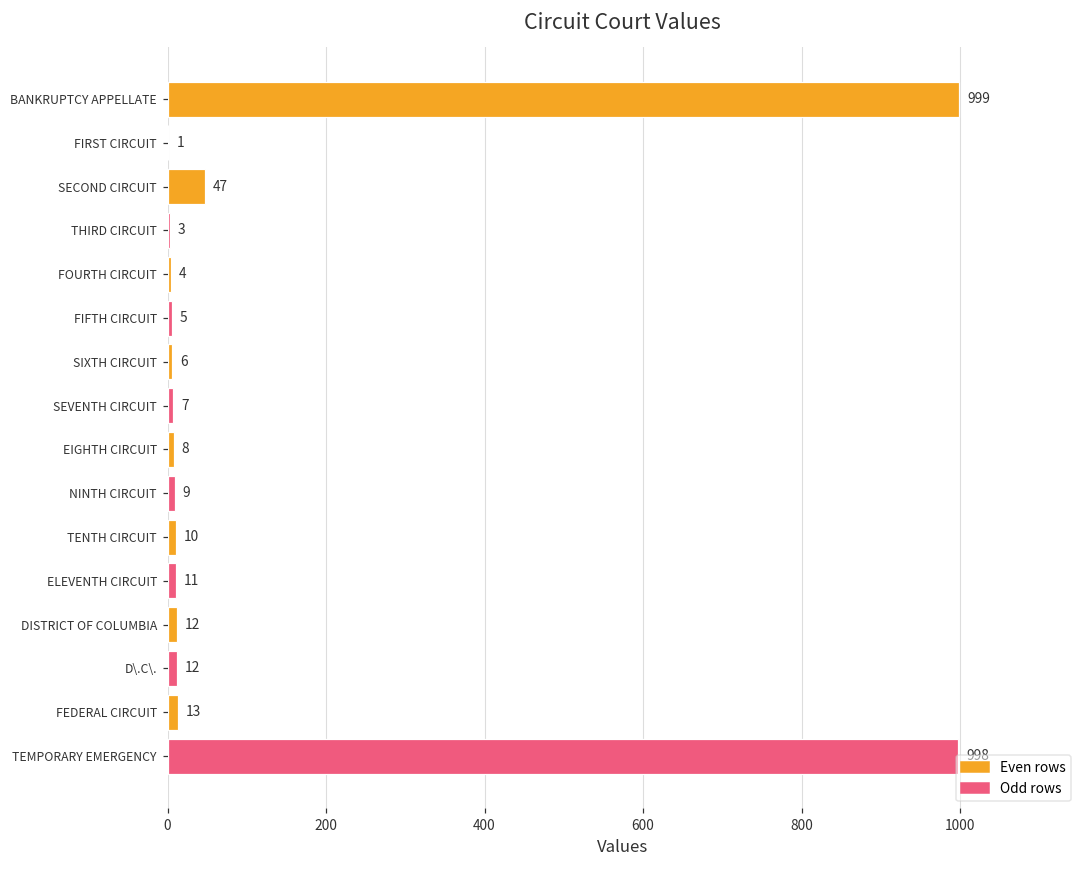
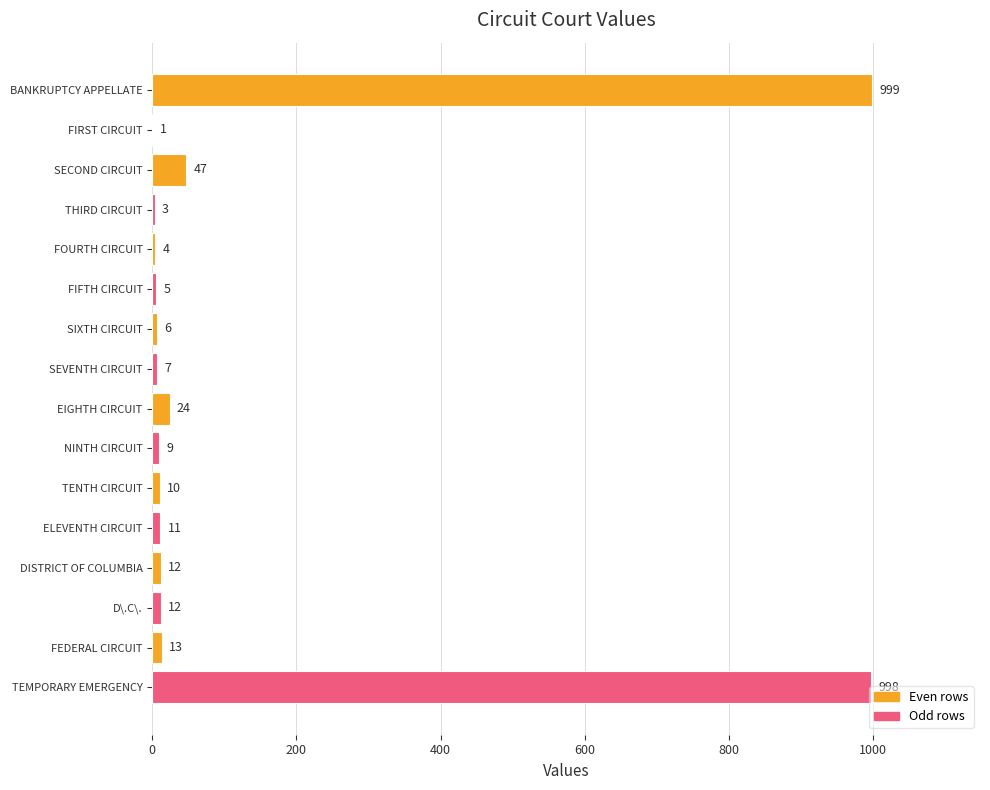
  {
    "BANKRUPTCY APPELLATE": 999,
    "FIRST CIRCUIT": 1,
    "SECOND CIRCUIT": 47,
    "THIRD CIRCUIT": 3,
    "FOURTH CIRCUIT": 4,
    "FIFTH CIRCUIT": 5,
    "SIXTH CIRCUIT": 6,
    "SEVENTH CIRCUIT": 7,
-   "EIGHTH CIRCUIT": 8,
+   "EIGHTH CIRCUIT": 24,
    "NINTH CIRCUIT": 9,
    "TENTH CIRCUIT": 10,
    "ELEVENTH CIRCUIT": 11,
    "DISTRICT OF COLUMBIA": 12,
    "D\\.C\\.": 12,
    "FEDERAL CIRCUIT": 13
  }
